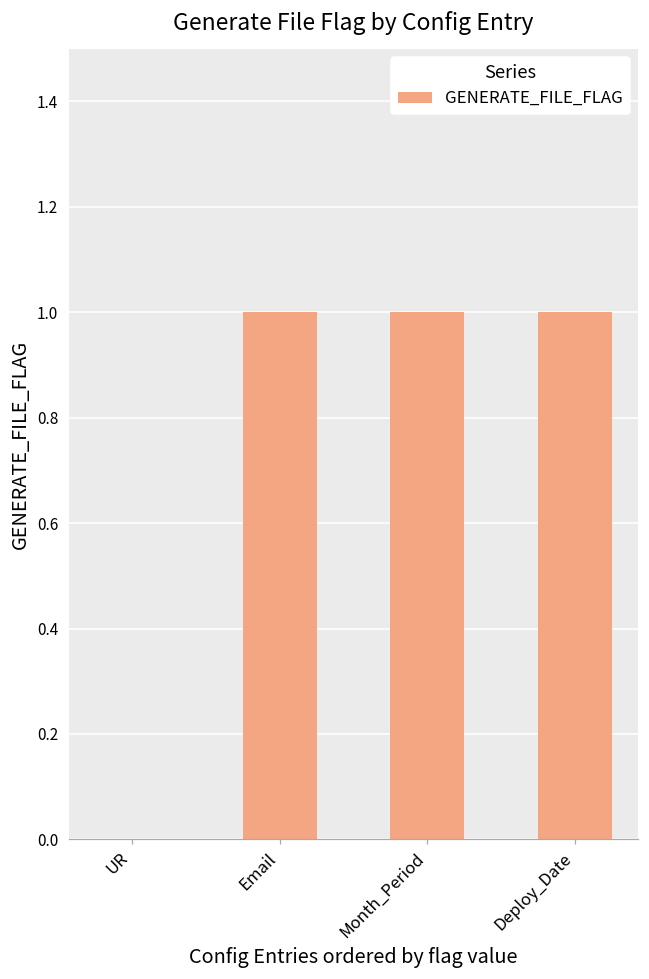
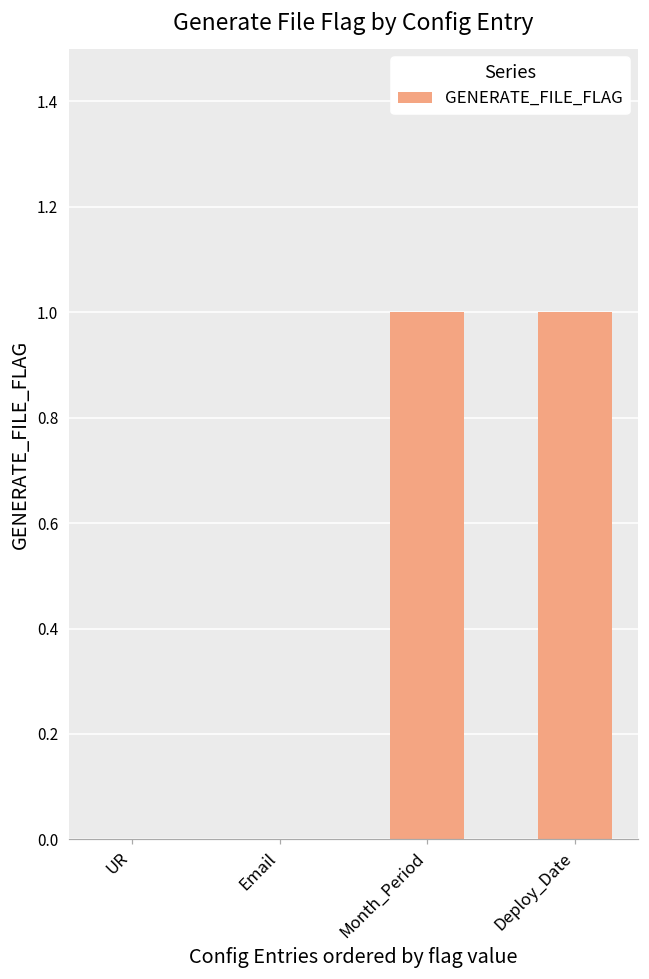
  {
    "UR": 0,
-   "Email": 1,
+   "Email": 0,
    "Month_Period": 1,
    "Deploy_Date": 1
  }
